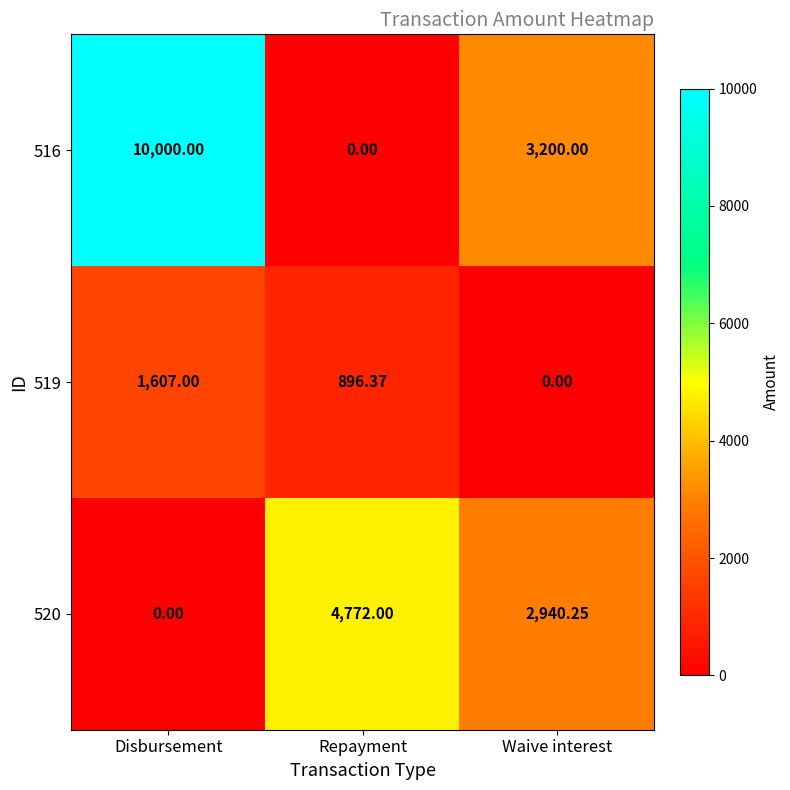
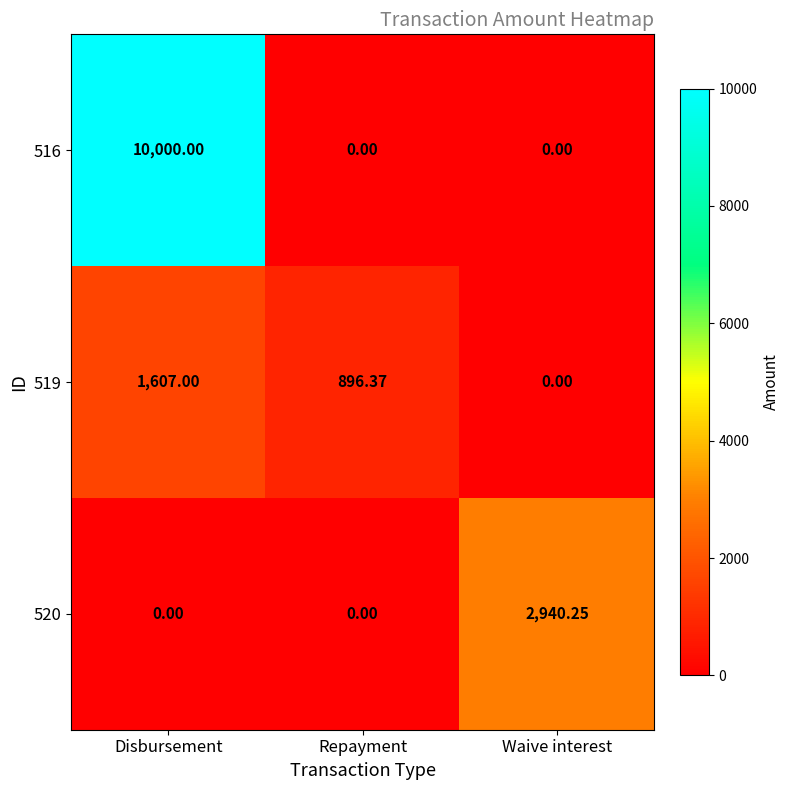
  {
    "516": {
      "Disbursement": "10,000.00",
      "Repayment": "0.00",
-     "Waive interest": "3,200.00"
+     "Waive interest": "0.00"
    },
    "519": {
      "Disbursement": "1,607.00",
      "Repayment": "896.37",
      "Waive interest": "0.00"
    },
    "520": {
      "Disbursement": "0.00",
-     "Repayment": "4,772.00",
+     "Repayment": "0.00",
      "Waive interest": "2,940.25"
    }
  }
